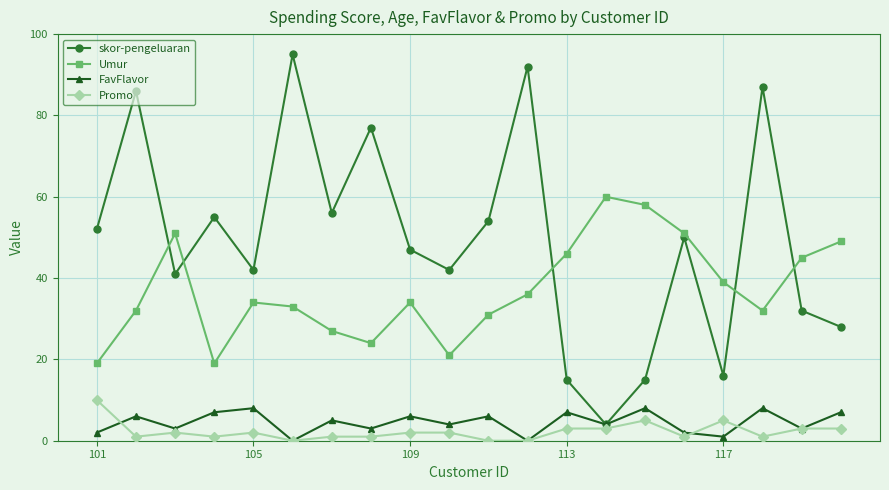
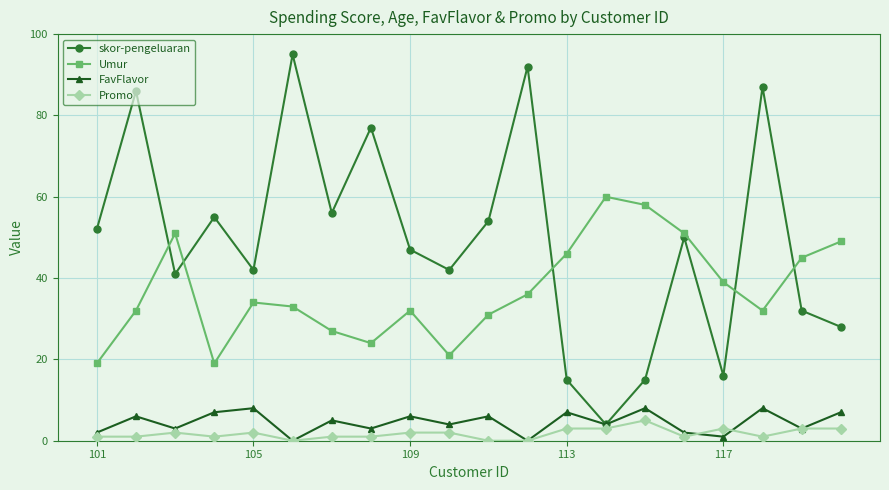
  {
    "Umur": {
      "101": 19,
      "105": 34,
-     "109": 34,
+     "109": 32,
      "113": 46,
      "117": 39
    },
    "Promo": {
-     "101": 10,
+     "101": 1,
      "105": 2,
      "109": 2,
      "113": 3,
-     "117": 5
+     "117": 3
    }
  }
